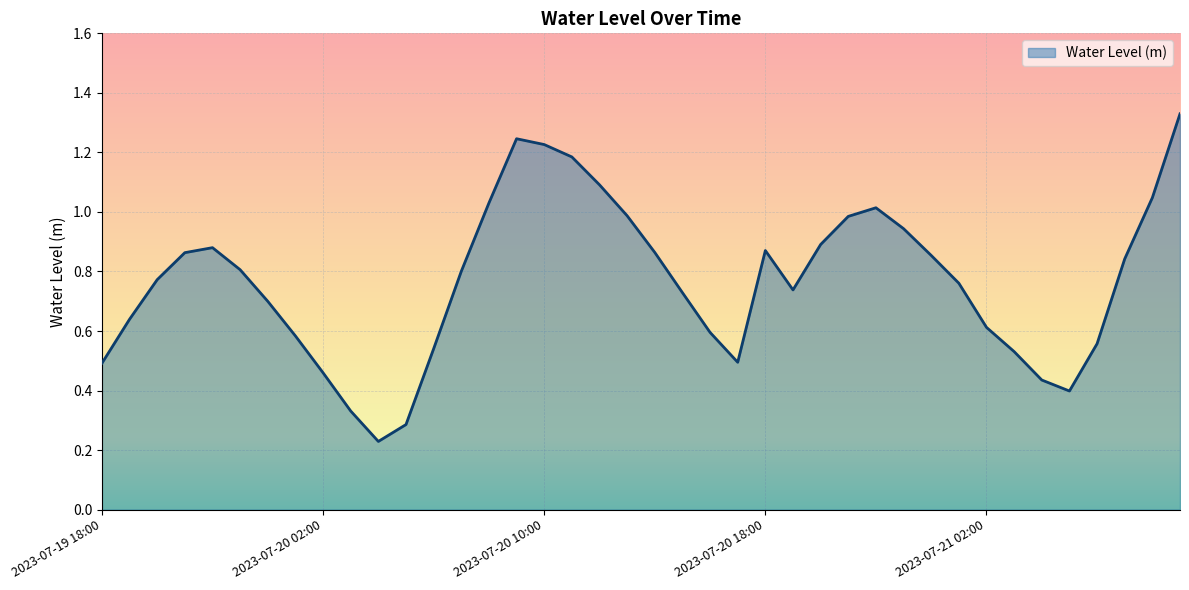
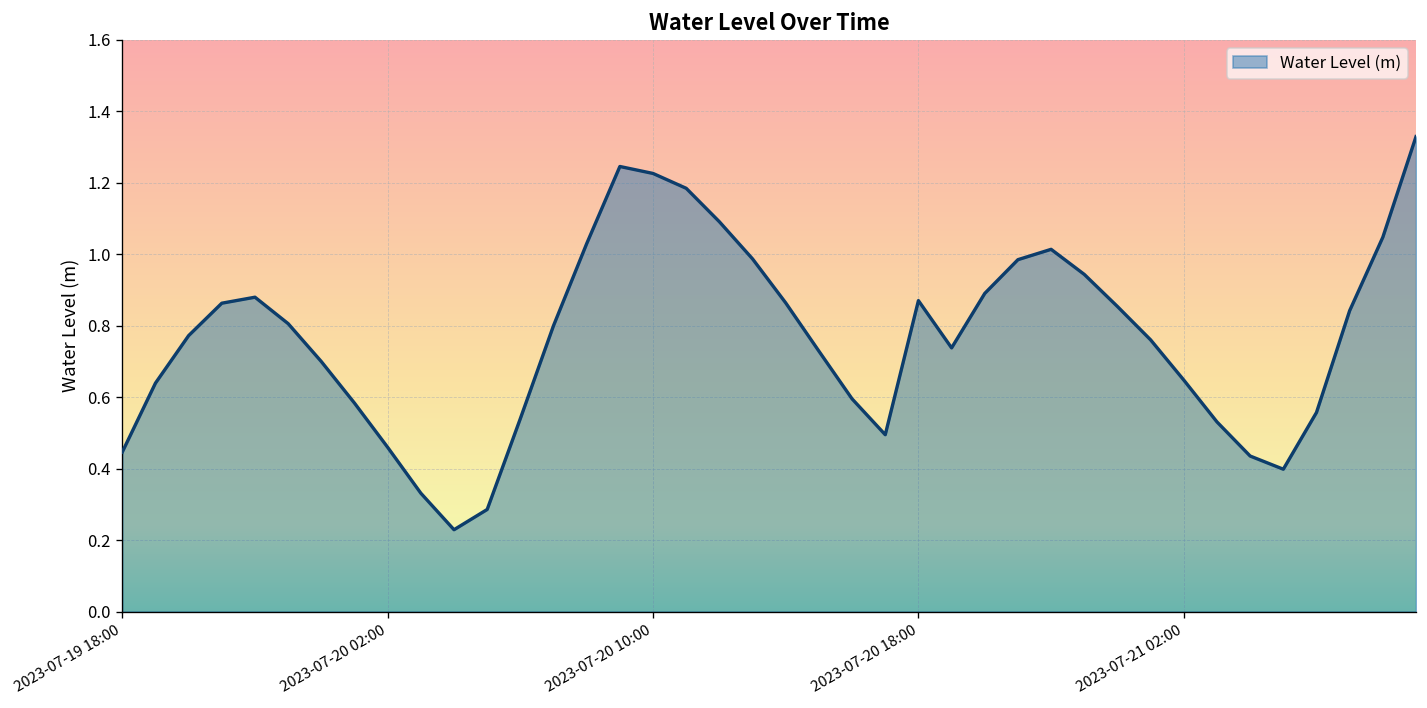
  {
-   "2023-07-19 18:00": 0.49,
+   "2023-07-19 18:00": 0.45,
    "2023-07-20 02:00": 0.46,
    "2023-07-20 10:00": 1.23,
    "2023-07-20 18:00": 0.87,
-   "2023-07-21 02:00": 0.61
+   "2023-07-21 02:00": 0.65
  }
